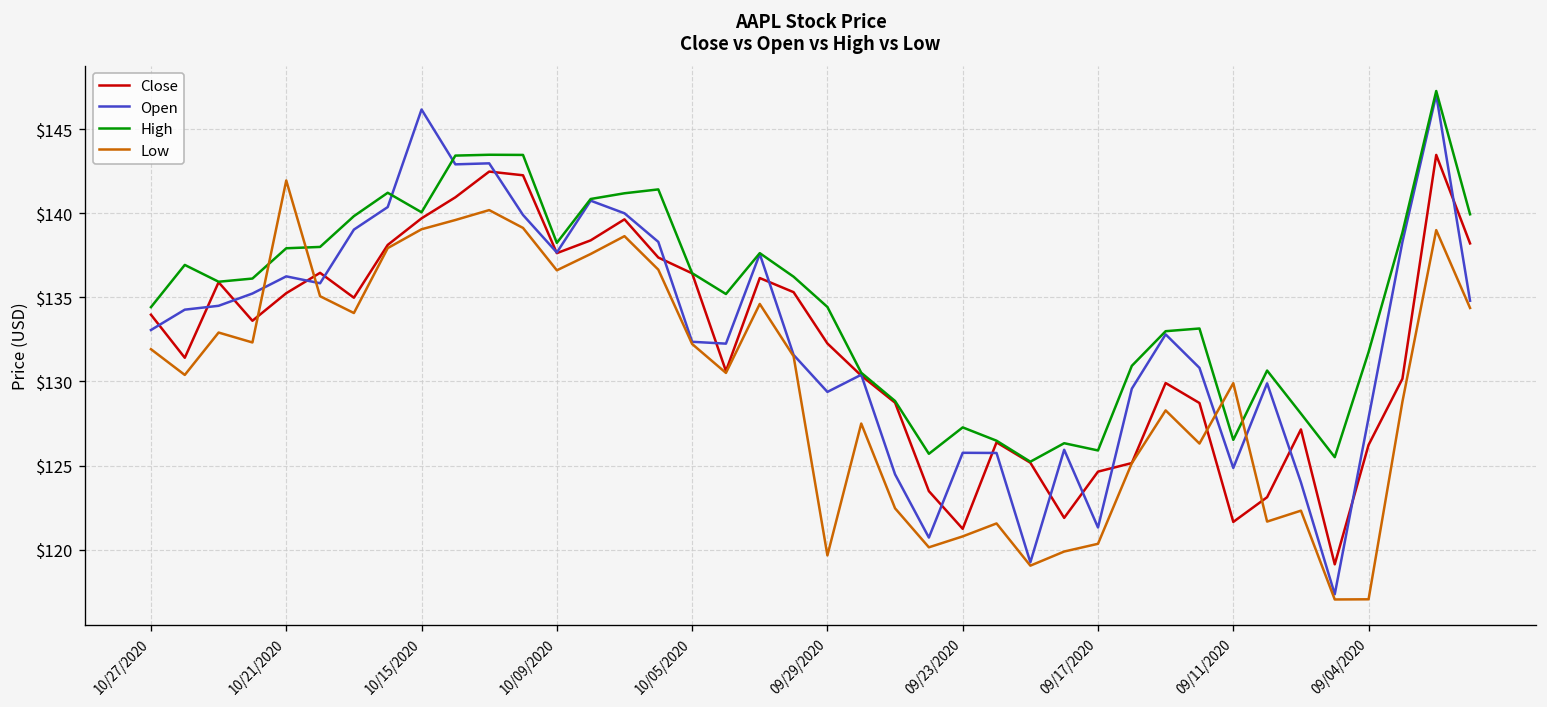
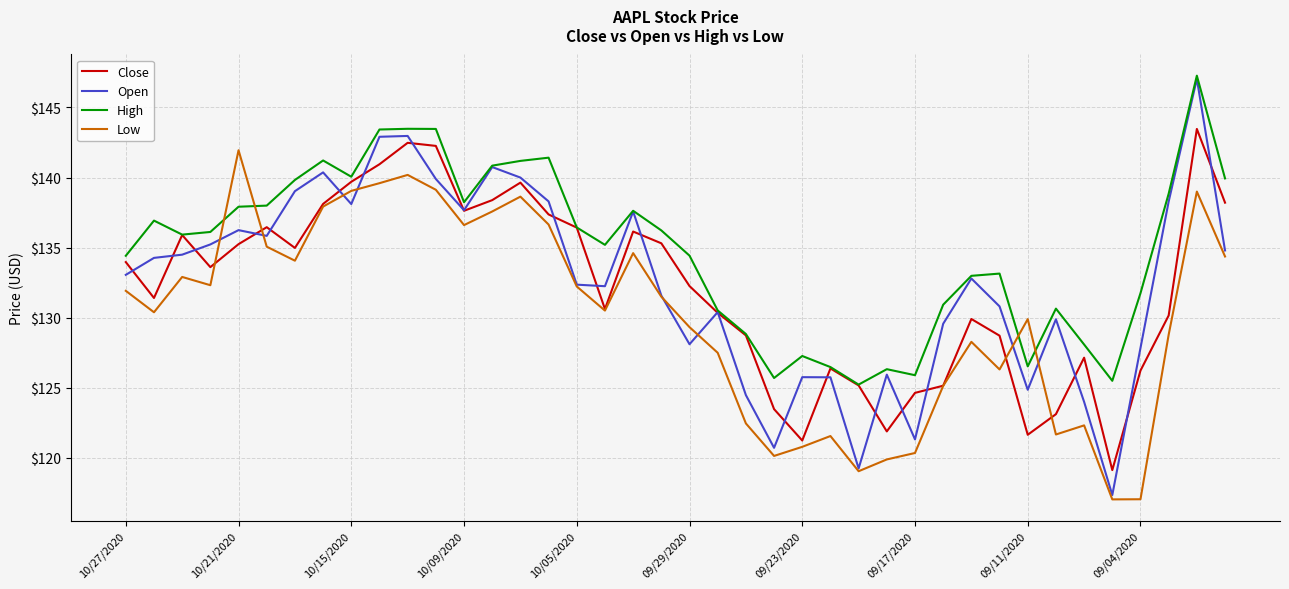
  {
    "Close": {
      "10/27/2020": "$134.0",
      "10/21/2020": "$135.3",
      "10/15/2020": "$139.7",
      "09/29/2020": "$132.3",
      "09/23/2020": "$121.2",
      "09/17/2020": "$124.6",
      "09/11/2020": "$121.7",
      "09/04/2020": "$126.2"
    },
    "Open": {
      "10/27/2020": "$133.1",
      "10/21/2020": "$136.3",
-     "10/15/2020": "$146.2",
-     "09/29/2020": "$129.4",
+     "10/15/2020": "$138.1",
+     "09/29/2020": "$128.1",
      "09/23/2020": "$125.8",
      "09/17/2020": "$121.3",
      "09/11/2020": "$124.9",
      "09/04/2020": "$127.8"
    },
    "High": {
      "10/27/2020": "$134.4",
      "10/21/2020": "$137.9",
      "10/15/2020": "$140.1",
      "10/09/2020": "$138.2",
      "09/29/2020": "$134.4",
      "09/23/2020": "$127.3",
      "09/17/2020": "$125.9",
      "09/11/2020": "$126.5",
      "09/04/2020": "$131.8"
    },
    "Low": {
      "10/27/2020": "$131.9",
      "10/21/2020": "$142.0",
      "10/15/2020": "$139.1",
      "10/09/2020": "$136.6",
-     "09/29/2020": "$119.7",
+     "09/29/2020": "$129.3",
      "09/23/2020": "$120.8",
      "09/17/2020": "$120.4",
      "09/11/2020": "$129.9",
      "09/04/2020": "$117.1"
    }
  }
